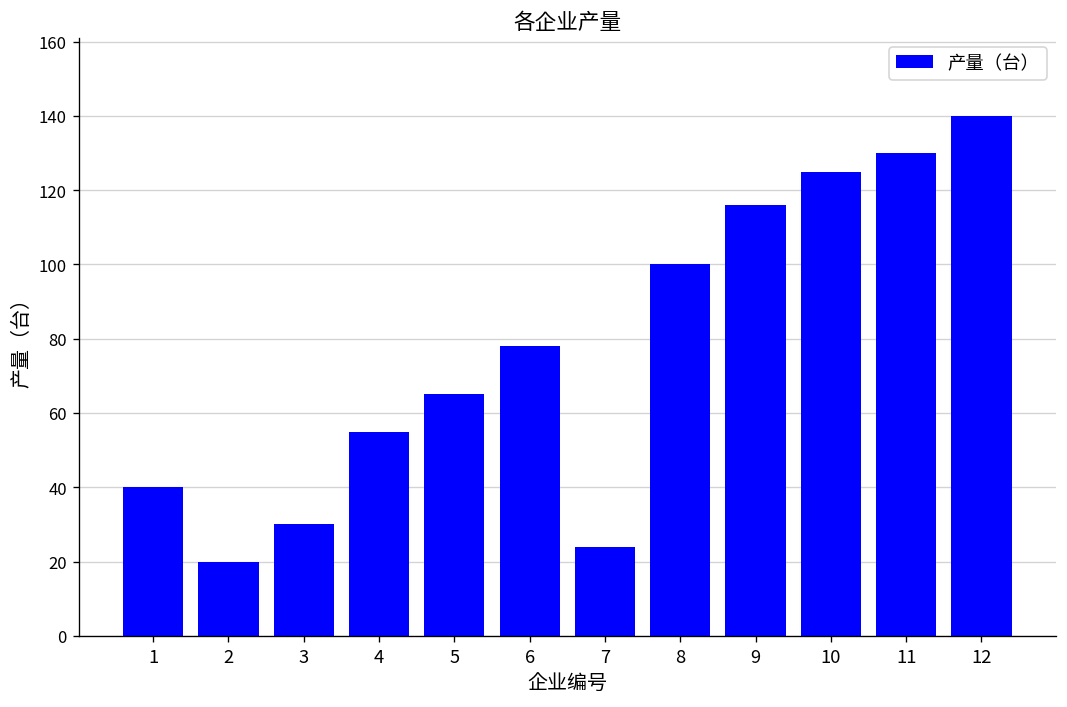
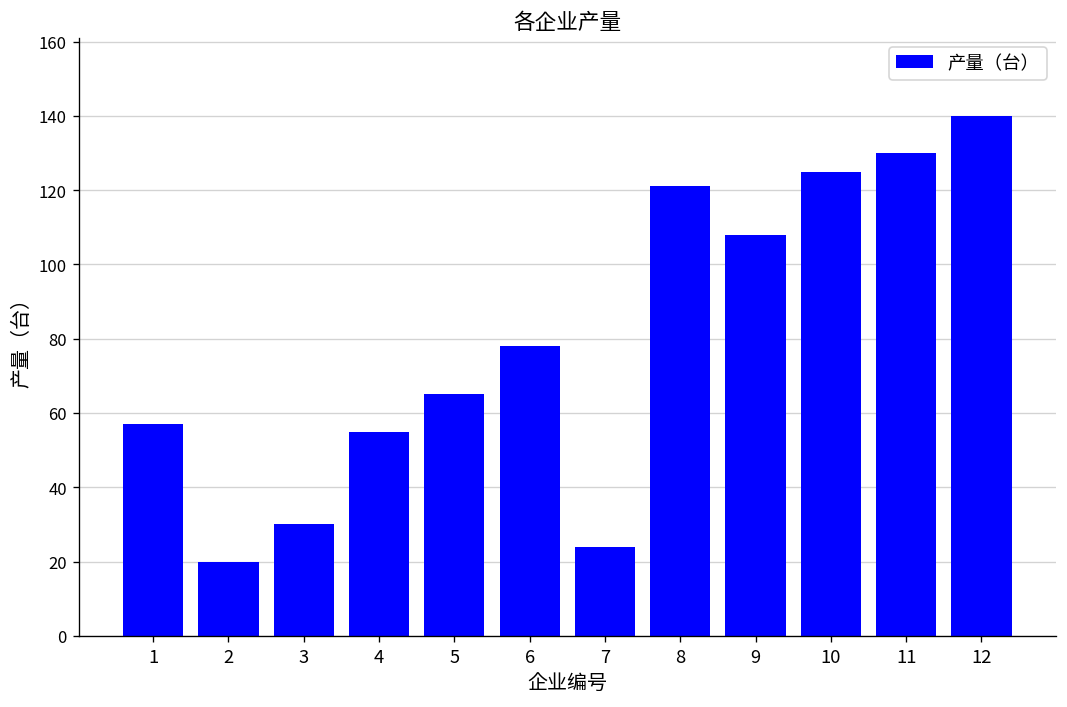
  {
-   "1": 40,
+   "1": 57,
    "2": 20,
    "3": 30,
    "4": 55,
    "5": 65,
    "6": 78,
    "7": 24,
-   "8": 100,
-   "9": 116,
+   "8": 121,
+   "9": 108,
    "10": 125,
    "11": 130,
    "12": 140
  }
